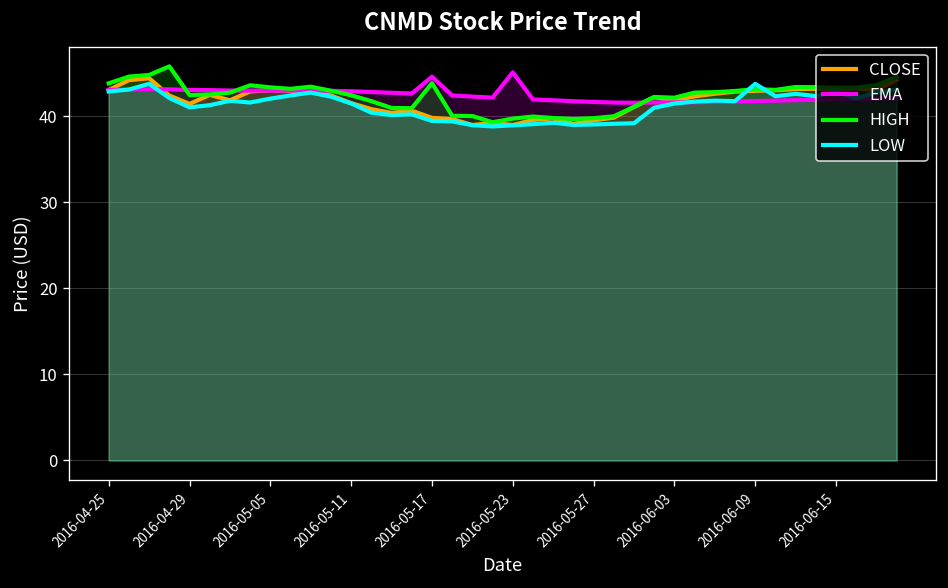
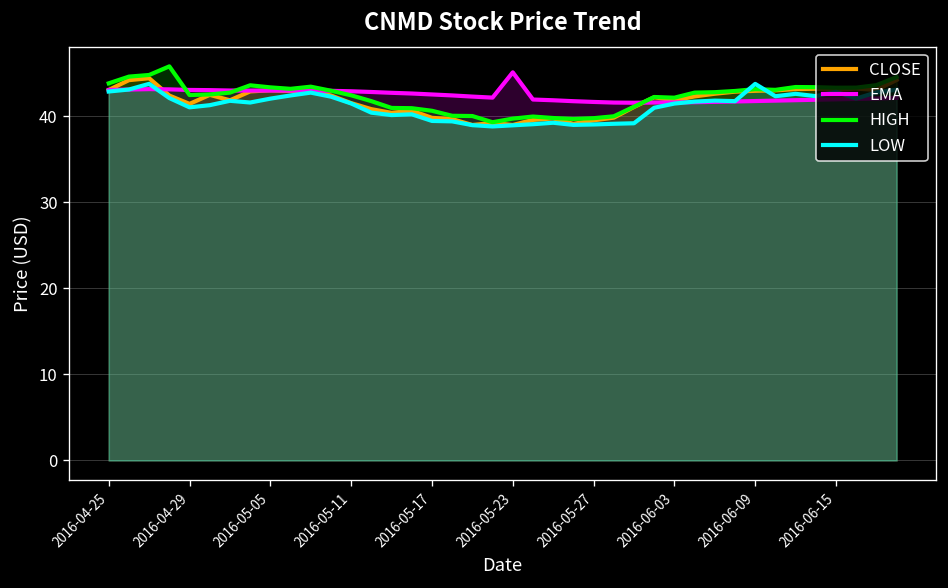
  {
    "CLOSE": {
      "2016-04-29": 41,
      "2016-05-17": 40
    },
    "EMA": {
      "2016-04-29": 43,
      "2016-05-11": 43,
-     "2016-05-17": 45,
+     "2016-05-17": 43,
      "2016-05-23": 45,
      "2016-05-27": 42,
      "2016-06-09": 42
    },
    "HIGH": {
      "2016-04-25": 44,
      "2016-04-29": 42,
      "2016-05-11": 42,
-     "2016-05-17": 44,
+     "2016-05-17": 41,
      "2016-05-23": 40
    },
    "LOW": {
      "2016-04-29": 41,
      "2016-05-05": 42,
      "2016-05-17": 39,
      "2016-05-27": 39,
      "2016-06-09": 44
    }
  }
